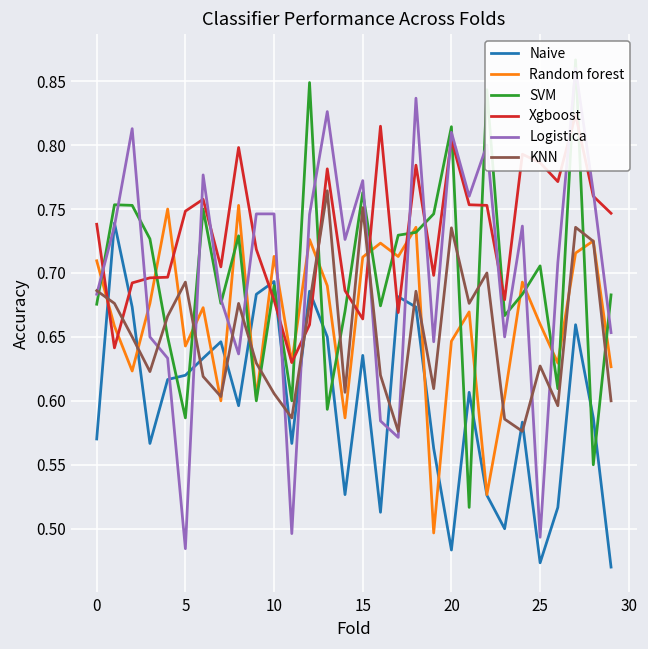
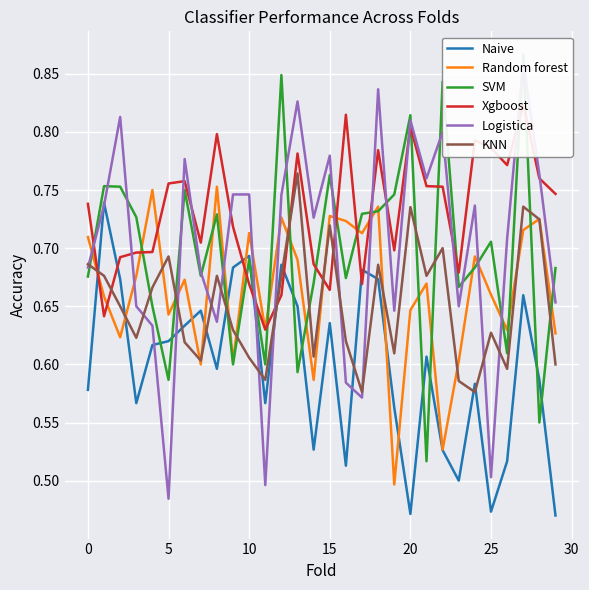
  {
    "Naive": {
-     "0": 0.570,
+     "0": 0.578,
      "5": 0.620,
      "10": 0.693,
      "15": 0.636,
-     "20": 0.483,
+     "20": 0.471,
      "25": 0.473
    },
    "Random forest": {
      "0": 0.710,
      "5": 0.643,
      "10": 0.713,
-     "15": 0.712,
+     "15": 0.728,
      "20": 0.647,
      "25": 0.660
    },
    "SVM": {
      "0": 0.676,
      "5": 0.587,
      "10": 0.690,
      "15": 0.763,
      "20": 0.814,
      "25": 0.706
    },
    "Xgboost": {
      "0": 0.738,
-     "5": 0.748,
-     "10": 0.679,
+     "5": 0.756,
+     "10": 0.669,
      "15": 0.664,
      "20": 0.804
    },
    "Logistica": {
      "0": 0.683,
      "5": 0.484,
      "10": 0.746,
-     "15": 0.772,
+     "15": 0.780,
      "20": 0.810,
-     "25": 0.493
+     "25": 0.503
    },
    "KNN": {
      "0": 0.686,
      "5": 0.693,
      "10": 0.606,
-     "15": 0.751,
+     "15": 0.720,
      "20": 0.735,
      "25": 0.627
    }
  }
